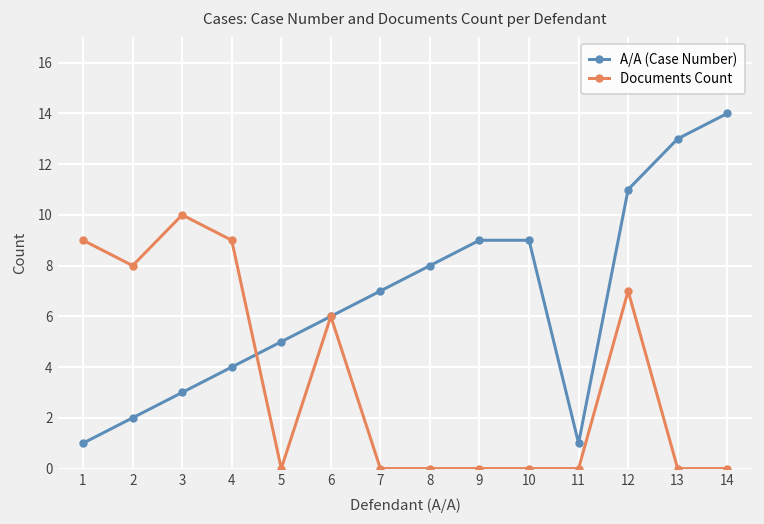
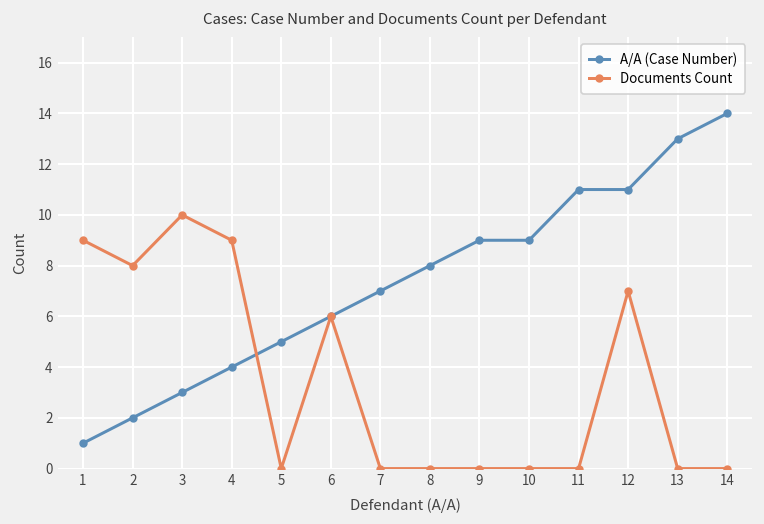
  {
    "A/A (Case Number)": {
      "1": 1,
      "2": 2,
      "3": 3,
      "4": 4,
      "5": 5,
      "7": 7,
      "8": 8,
      "9": 9,
      "10": 9,
-     "11": 1,
+     "11": 11,
      "12": 11,
      "13": 13,
      "14": 14
    },
    "Documents Count": {
      "1": 9,
      "2": 8,
      "3": 10,
      "4": 9,
      "5": 0,
      "7": 0,
      "8": 0,
      "9": 0,
      "10": 0,
      "11": 0,
      "12": 7,
      "13": 0,
      "14": 0
    }
  }
